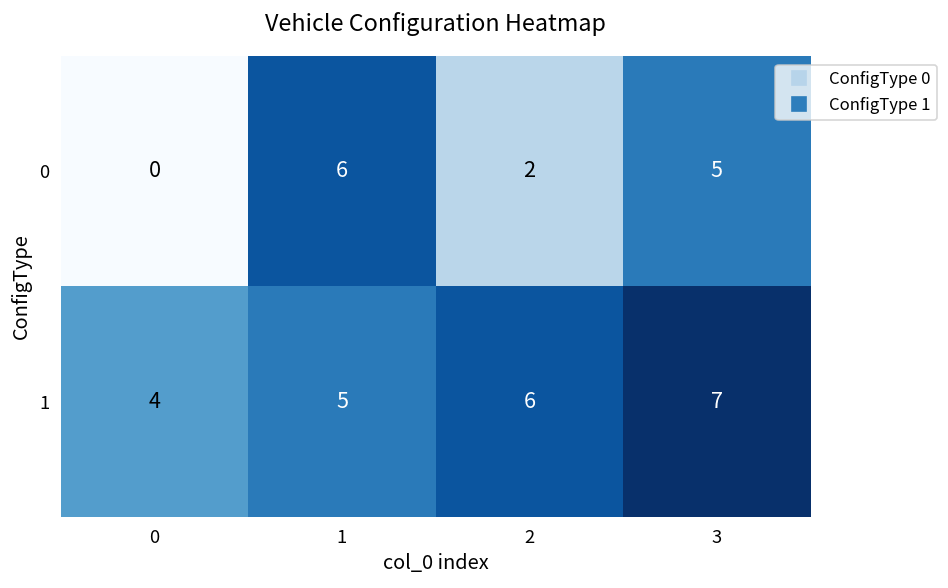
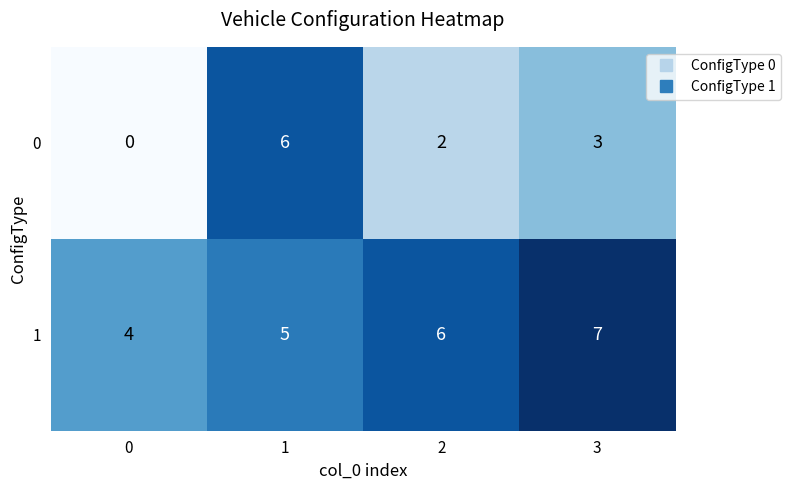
  {
    "0": {
      "0": 0,
      "1": 6,
      "2": 2,
-     "3": 5
+     "3": 3
    },
    "1": {
      "0": 4,
      "1": 5,
      "2": 6,
      "3": 7
    }
  }
